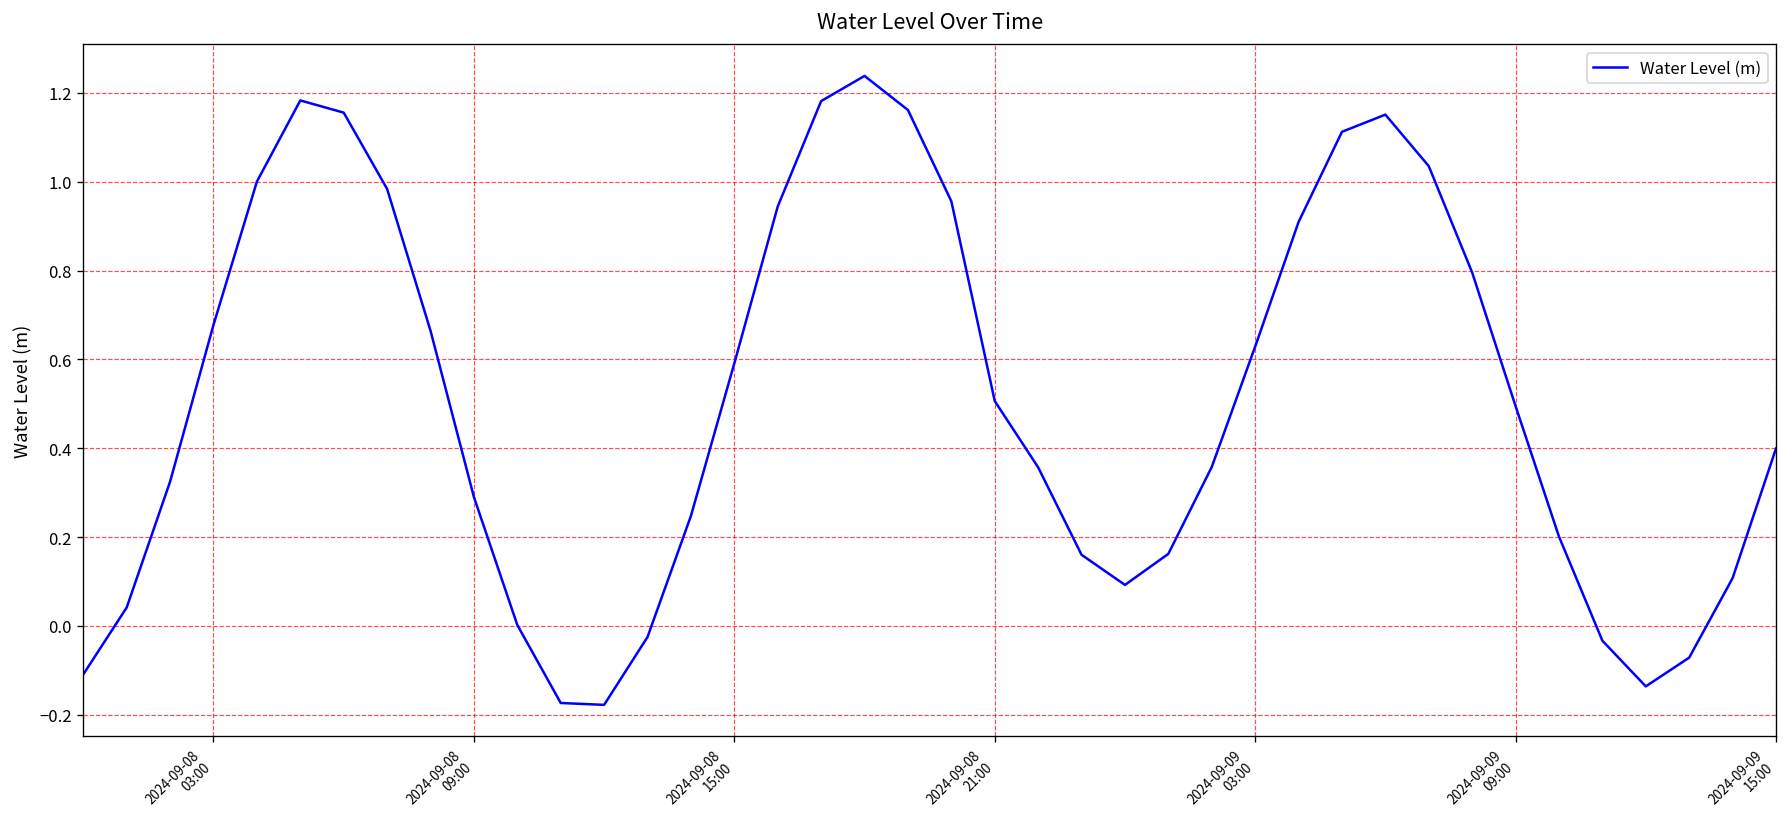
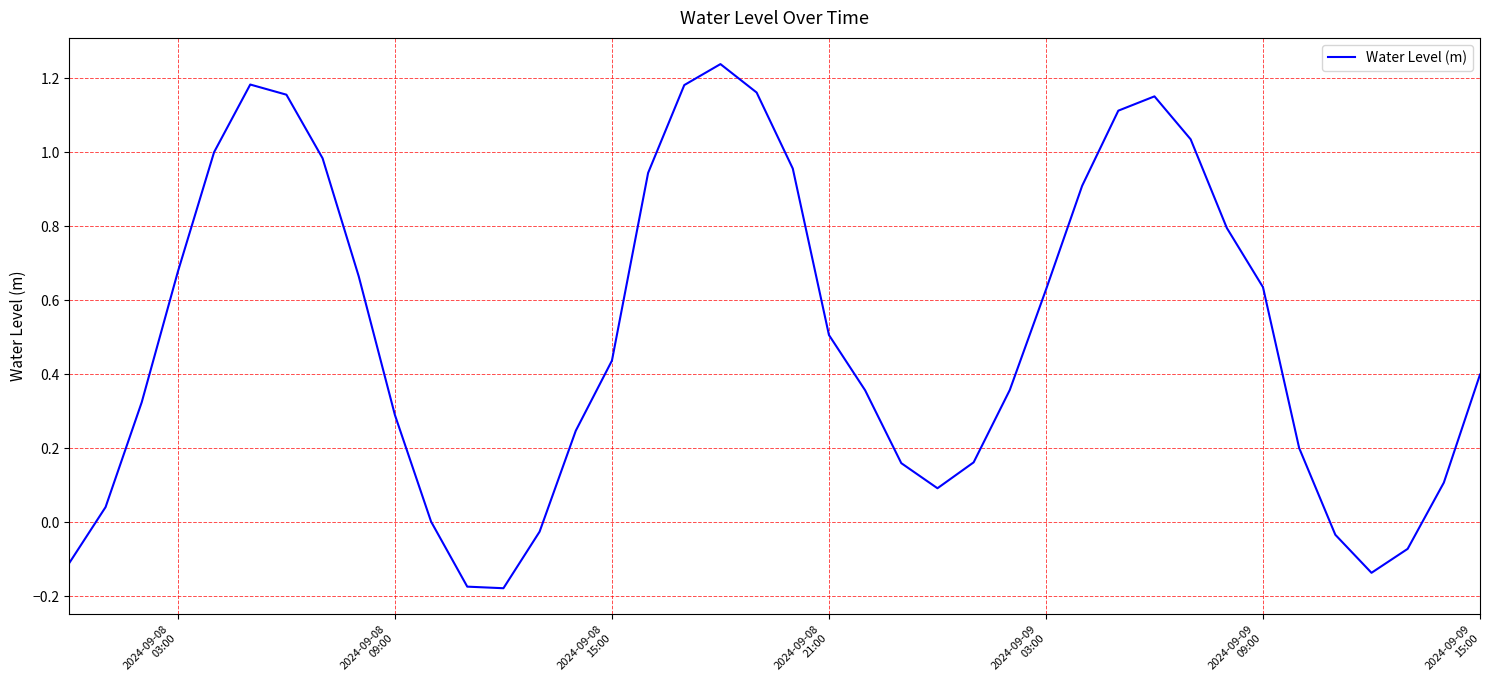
  {
    "2024-09-08 03:00": 0.68,
    "2024-09-08 09:00": 0.29,
-   "2024-09-08 15:00": 0.59,
+   "2024-09-08 15:00": 0.44,
    "2024-09-08 21:00": 0.51,
    "2024-09-09 03:00": 0.63,
-   "2024-09-09 09:00": 0.49,
+   "2024-09-09 09:00": 0.64,
    "2024-09-09 15:00": 0.40
  }
